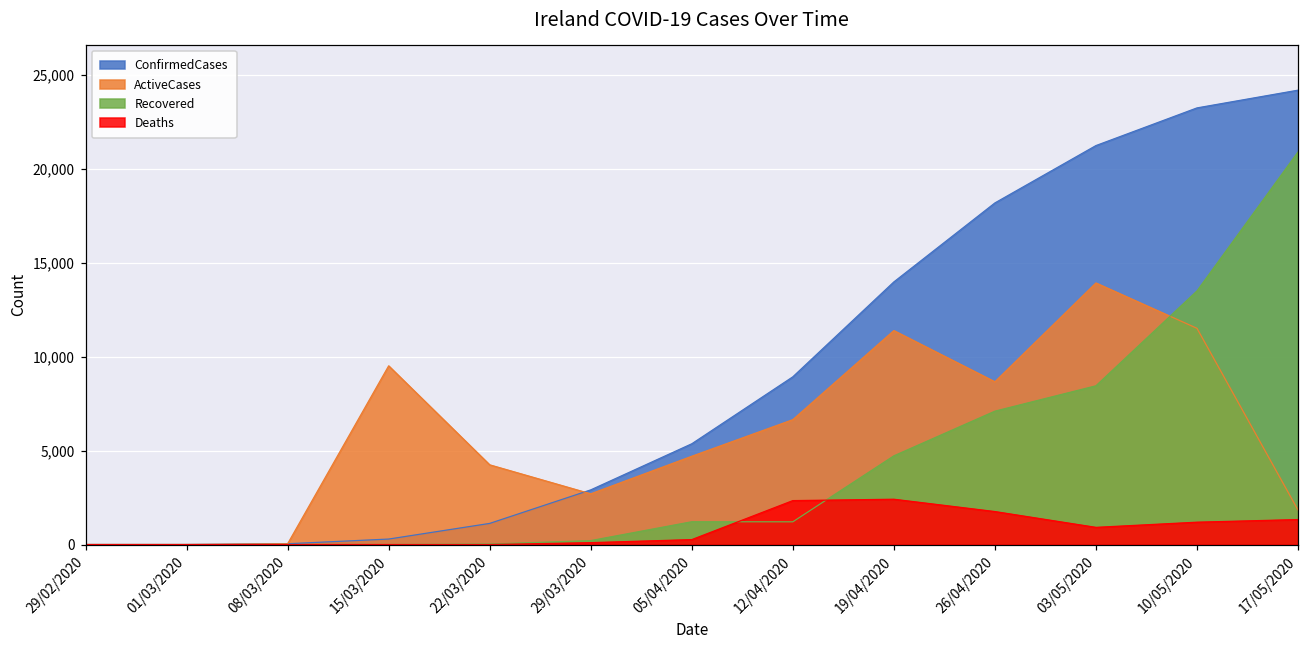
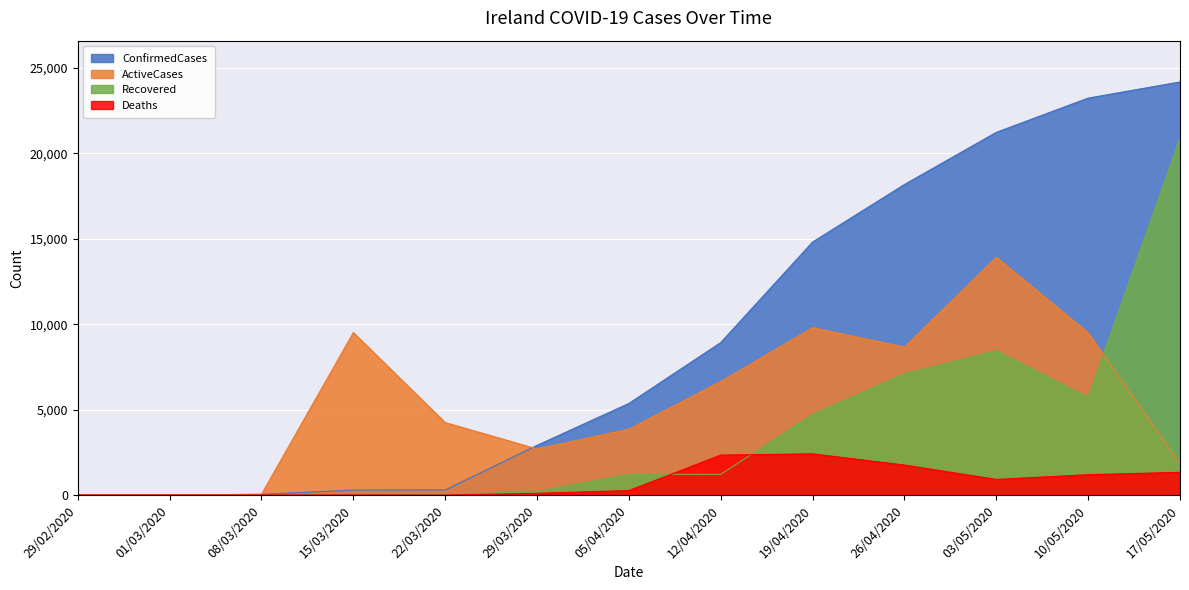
  {
    "ConfirmedCases": {
      "15/03/2020": "300",
-     "22/03/2020": "1,100",
+     "22/03/2020": "300",
      "29/03/2020": "2,900",
      "05/04/2020": "5,400",
      "12/04/2020": "8,900",
-     "19/04/2020": "14,000",
+     "19/04/2020": "14,800",
      "26/04/2020": "18,200",
      "03/05/2020": "21,200",
      "10/05/2020": "23,200",
      "17/05/2020": "24,200"
    },
    "ActiveCases": {
      "15/03/2020": "9,500",
      "22/03/2020": "4,200",
      "29/03/2020": "2,700",
-     "05/04/2020": "4,700",
+     "05/04/2020": "3,900",
      "12/04/2020": "6,600",
-     "19/04/2020": "11,400",
+     "19/04/2020": "9,800",
      "26/04/2020": "8,700",
      "03/05/2020": "13,900",
-     "10/05/2020": "11,500",
+     "10/05/2020": "9,500",
      "17/05/2020": "1,800"
    },
    "Recovered": {
      "05/04/2020": "1,200",
      "12/04/2020": "1,200",
      "19/04/2020": "4,700",
      "26/04/2020": "7,100",
      "03/05/2020": "8,500",
-     "10/05/2020": "13,500",
+     "10/05/2020": "5,700",
      "17/05/2020": "20,900"
    },
    "Deaths": {
      "05/04/2020": "300",
      "12/04/2020": "2,300",
      "19/04/2020": "2,400",
      "26/04/2020": "1,800",
      "03/05/2020": "900",
      "10/05/2020": "1,200",
      "17/05/2020": "1,300"
    }
  }
